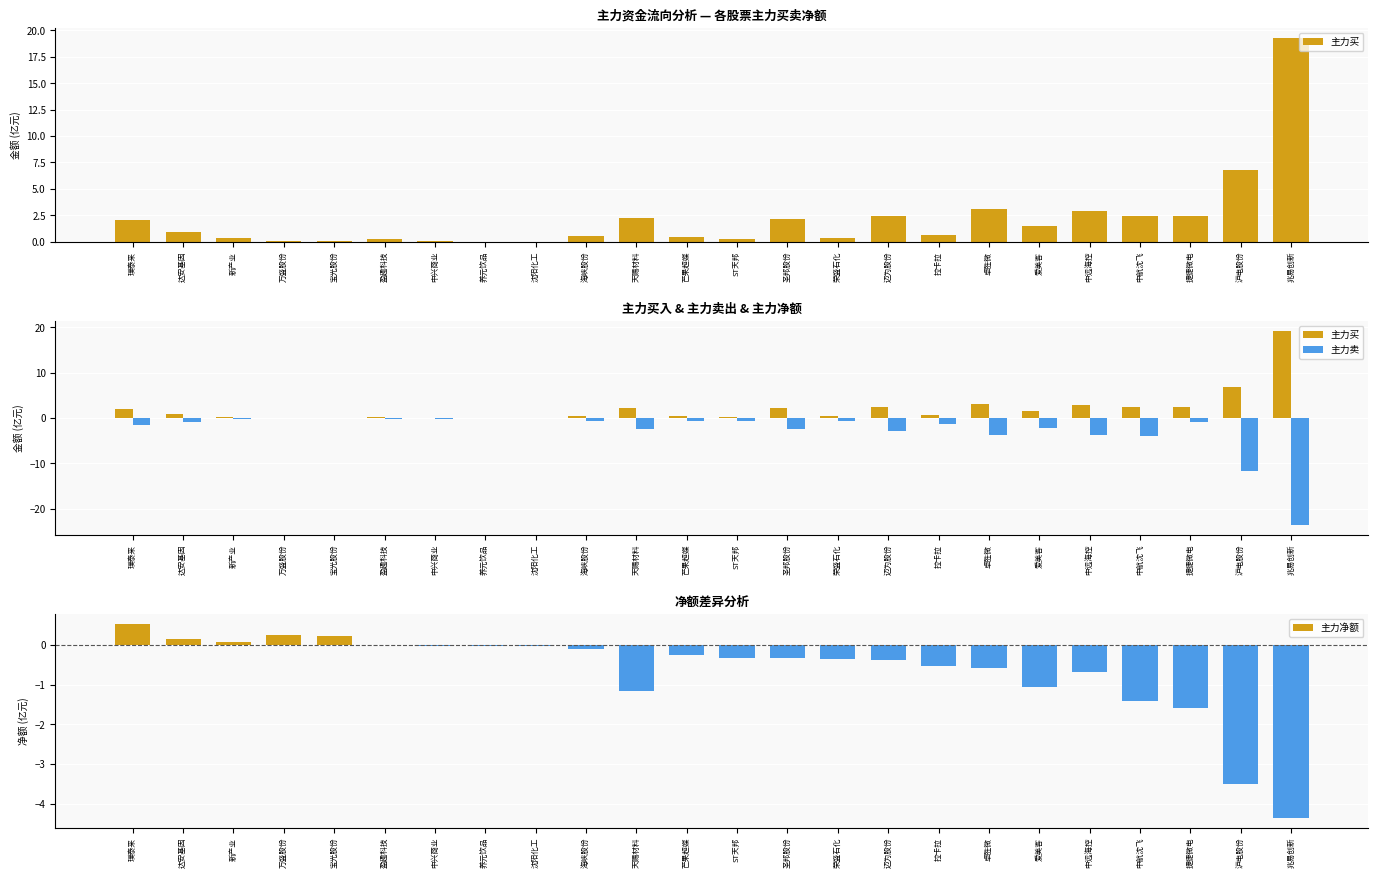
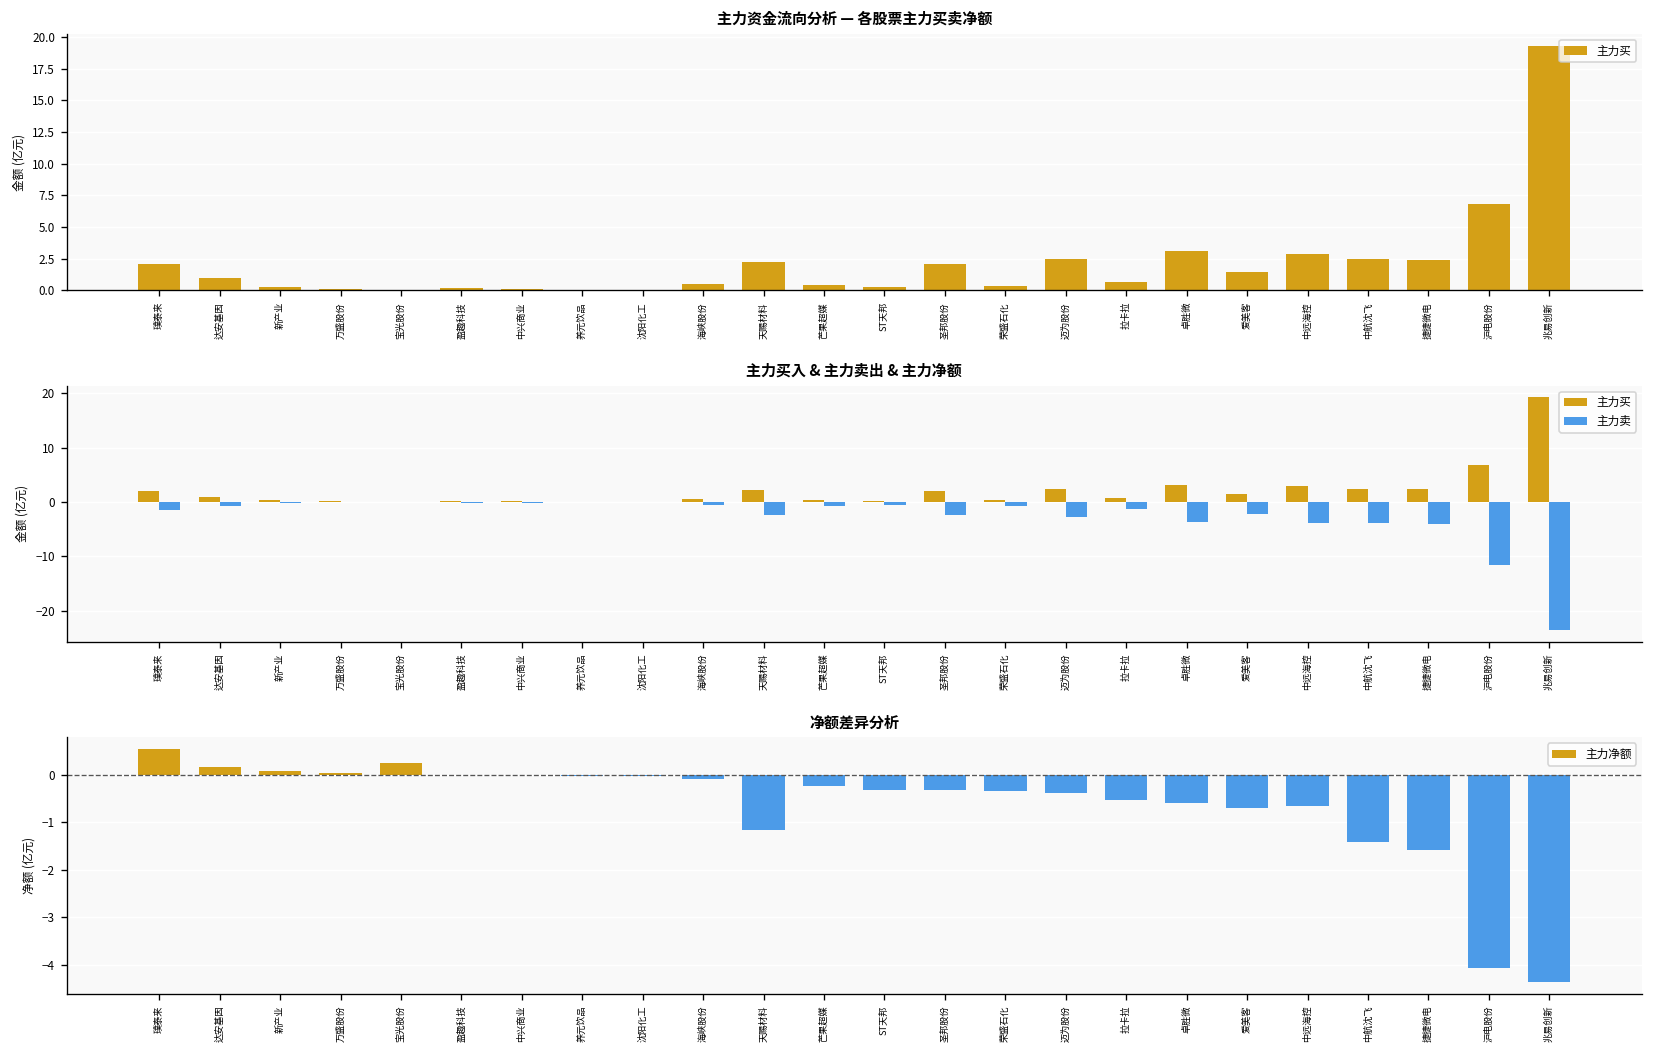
  {
    "主力资金流向分析 — 各股票主力买卖净额": {
      "璞泰来": 2.1,
      "达安基因": 0.9,
      "新产业": 0.3,
      "海峡股份": 0.5,
      "天赐材料": 2.2,
      "芒果超媒": 0.4,
      "ST天邦": 0.2,
      "圣邦股份": 2.1,
      "荣盛石化": 0.3,
      "迈为股份": 2.5,
      "拉卡拉": 0.7,
      "卓胜微": 3.1,
      "爱美客": 1.5,
      "中远海控": 2.9,
      "中航沈飞": 2.5,
      "捷捷微电": 2.4,
      "沪电股份": 6.8,
      "兆易创新": 19.3
    },
    "主力买入 & 主力卖出 & 主力净额": {
      "主力买": {
        "璞泰来": 2,
        "达安基因": 1,
        "天赐材料": 2,
        "圣邦股份": 2,
        "迈为股份": 2,
        "拉卡拉": 1,
        "卓胜微": 3,
        "爱美客": 1,
        "中远海控": 3,
        "中航沈飞": 2,
        "捷捷微电": 2,
        "沪电股份": 7,
        "兆易创新": 19
      },
      "主力卖": {
        "璞泰来": -2,
        "达安基因": -1,
        "海峡股份": -1,
        "天赐材料": -2,
        "芒果超媒": -1,
        "ST天邦": -1,
        "圣邦股份": -2,
        "荣盛石化": -1,
        "迈为股份": -3,
        "拉卡拉": -1,
        "卓胜微": -4,
        "爱美客": -2,
        "中远海控": -4,
        "中航沈飞": -4,
-       "捷捷微电": -1,
+       "捷捷微电": -4,
        "沪电股份": -12,
        "兆易创新": -24
      }
    },
    "净额差异分析": {
      "璞泰来": 0.5,
      "达安基因": 0.2,
      "新产业": 0.1,
-     "万盛股份": 0.3,
+     "万盛股份": 0.0,
      "宝光股份": 0.2,
      "海峡股份": -0.1,
      "天赐材料": -1.2,
      "芒果超媒": -0.2,
      "ST天邦": -0.3,
      "圣邦股份": -0.3,
      "荣盛石化": -0.4,
      "迈为股份": -0.4,
      "拉卡拉": -0.5,
      "卓胜微": -0.6,
-     "爱美客": -1.1,
+     "爱美客": -0.7,
      "中远海控": -0.7,
      "中航沈飞": -1.4,
      "捷捷微电": -1.6,
-     "沪电股份": -3.5,
+     "沪电股份": -4.1,
      "兆易创新": -4.4
    }
  }
